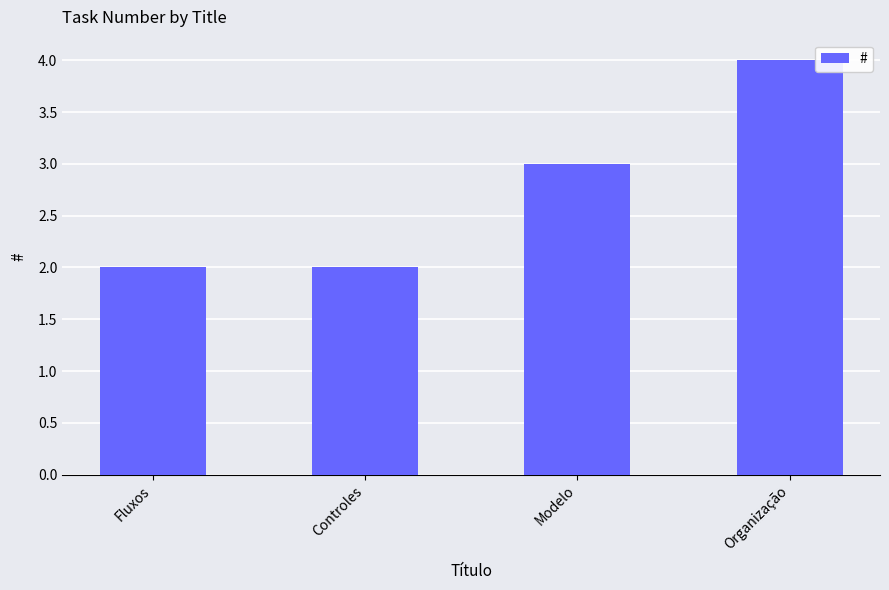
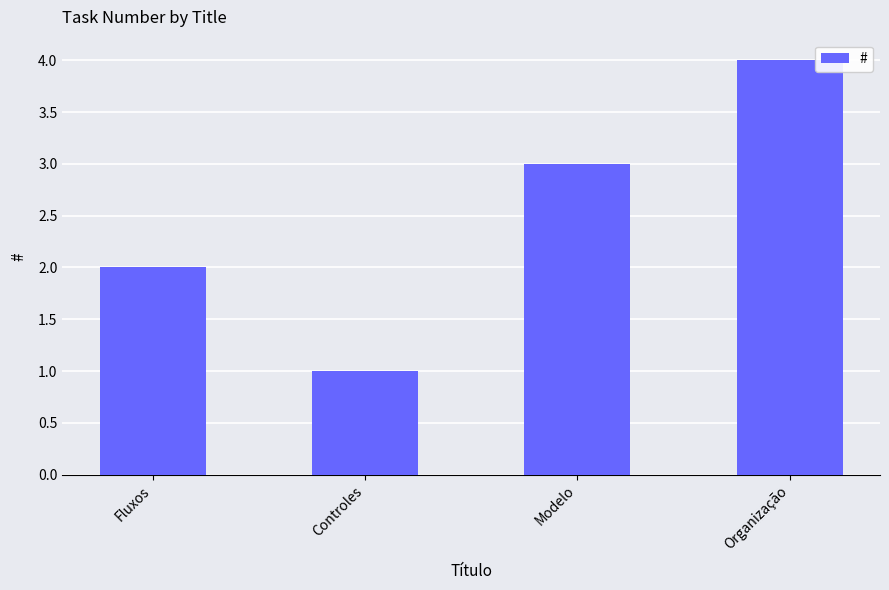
  {
    "Fluxos": 2,
-   "Controles": 2,
+   "Controles": 1,
    "Modelo": 3,
    "Organização": 4
  }
